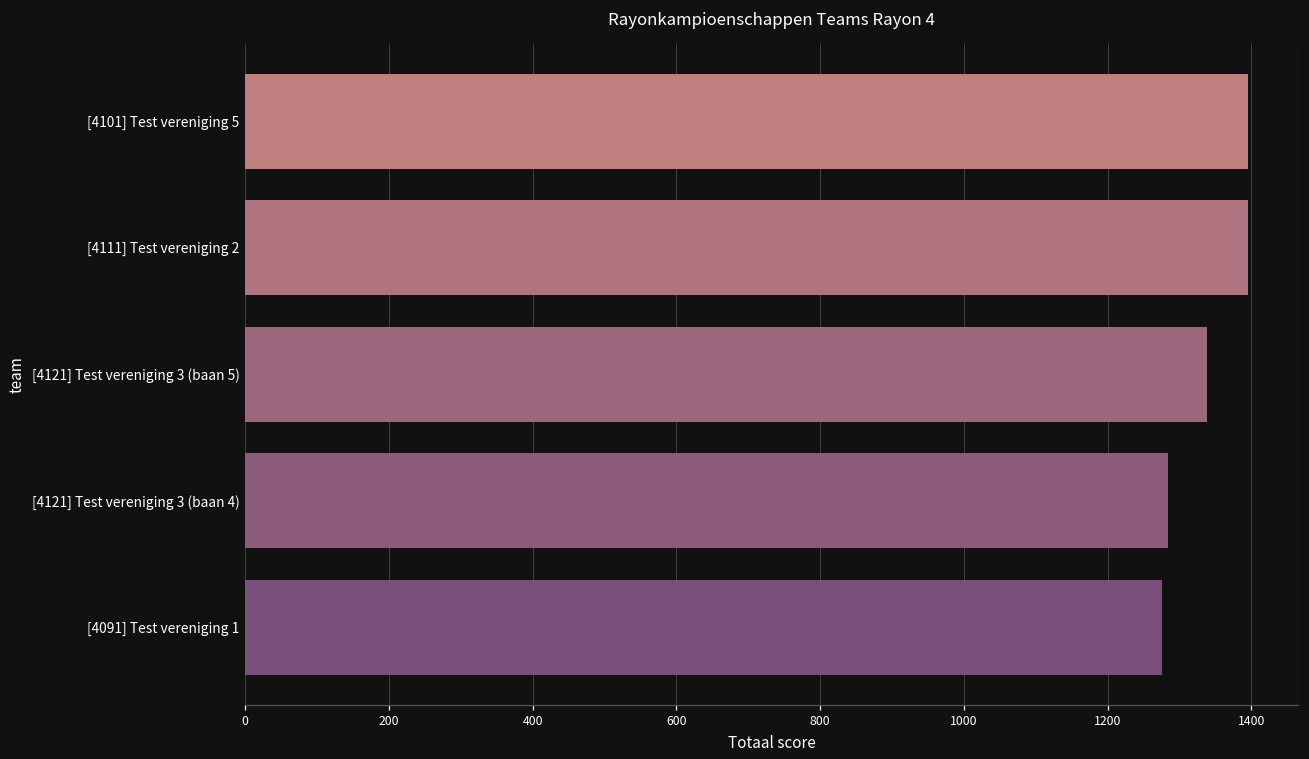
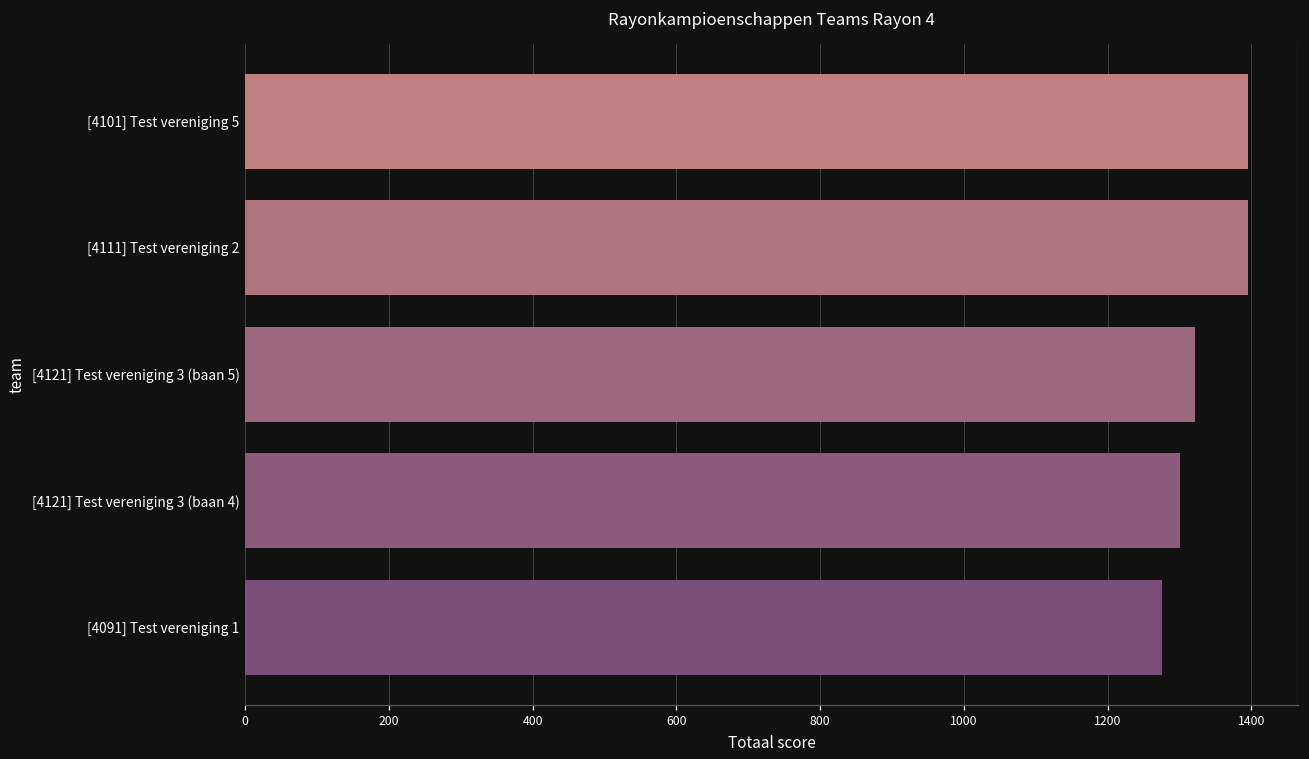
  {
    "[4101] Test vereniging 5": 1400,
    "[4111] Test vereniging 2": 1400,
-   "[4121] Test vereniging 3 (baan 5)": 1340,
-   "[4121] Test vereniging 3 (baan 4)": 1280,
+   "[4121] Test vereniging 3 (baan 5)": 1320,
+   "[4121] Test vereniging 3 (baan 4)": 1300,
    "[4091] Test vereniging 1": 1280
  }
